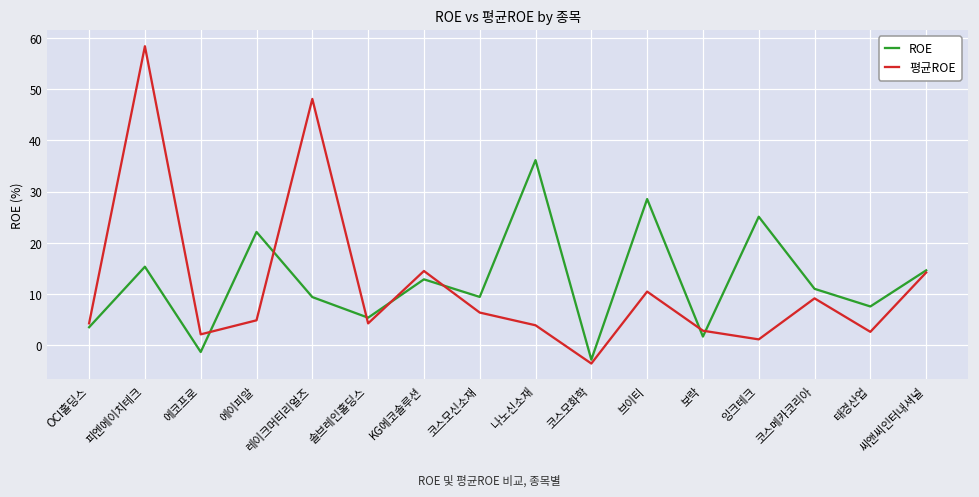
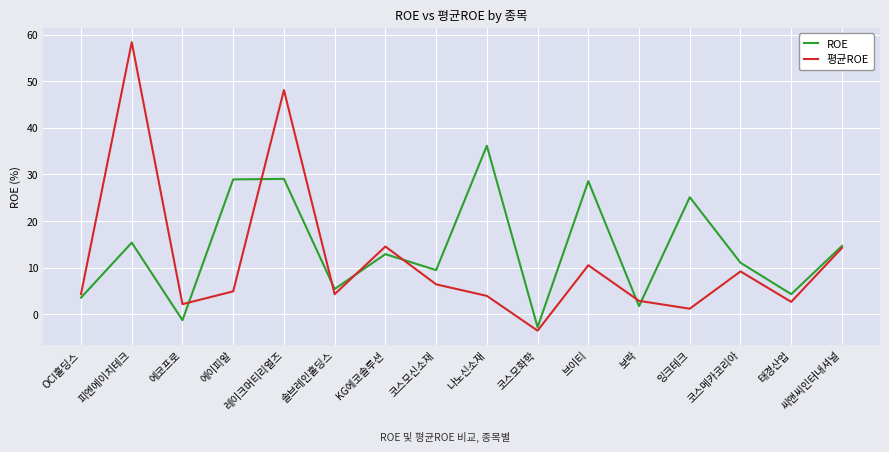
  {
    "ROE": {
      "OCI홀딩스": 4,
      "피엔에이치테크": 15,
      "에코프로": -1,
-     "에이피알": 22,
-     "레이크머티리얼즈": 9,
+     "에이피알": 29,
+     "레이크머티리얼즈": 29,
      "솔브레인홀딩스": 5,
      "KG에코솔루션": 13,
      "코스모신소재": 9,
      "나노신소재": 36,
      "코스모화학": -3,
      "브이티": 29,
      "보락": 2,
      "잉크테크": 25,
      "코스메카코리아": 11,
-     "태경산업": 8
+     "태경산업": 4
    },
    "평균ROE": {
      "OCI홀딩스": 4,
      "피엔에이치테크": 58,
      "에코프로": 2,
      "에이피알": 5,
      "레이크머티리얼즈": 48,
      "솔브레인홀딩스": 4,
      "KG에코솔루션": 15,
      "코스모신소재": 6,
      "나노신소재": 4,
      "코스모화학": -4,
      "브이티": 11,
      "보락": 3,
      "잉크테크": 1,
      "코스메카코리아": 9,
      "태경산업": 3
    }
  }
